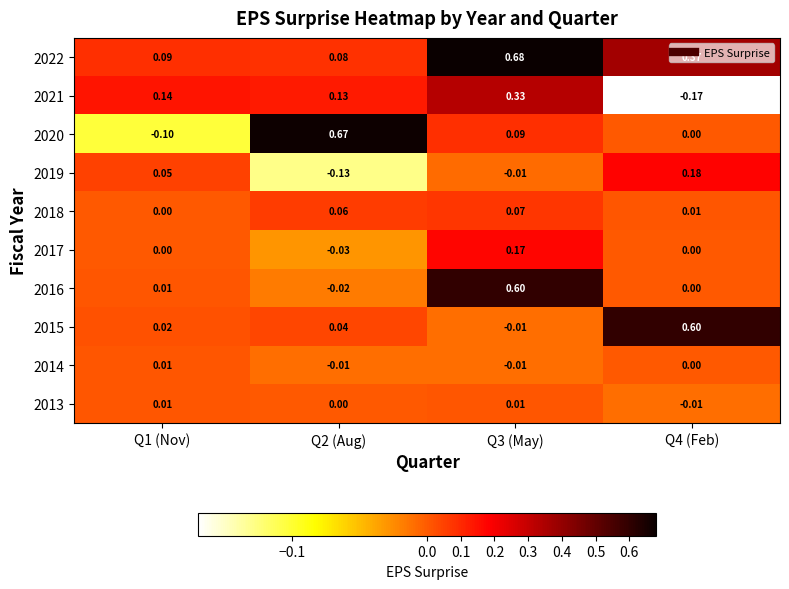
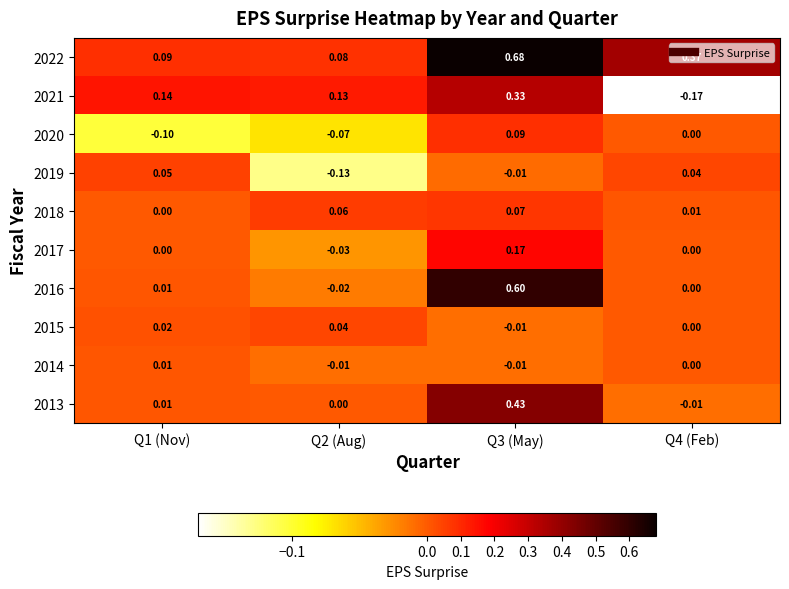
  {
    "2022": {
      "Q1 (Nov)": 0.09,
      "Q2 (Aug)": 0.08,
      "Q3 (May)": 0.68
    },
    "2021": {
      "Q1 (Nov)": 0.14,
      "Q2 (Aug)": 0.13,
      "Q3 (May)": 0.33,
      "Q4 (Feb)": -0.17
    },
    "2020": {
      "Q1 (Nov)": -0.10,
-     "Q2 (Aug)": 0.67,
+     "Q2 (Aug)": -0.07,
      "Q3 (May)": 0.09,
      "Q4 (Feb)": 0.00
    },
    "2019": {
      "Q1 (Nov)": 0.05,
      "Q2 (Aug)": -0.13,
      "Q3 (May)": -0.01,
-     "Q4 (Feb)": 0.18
+     "Q4 (Feb)": 0.04
    },
    "2018": {
      "Q1 (Nov)": 0.00,
      "Q2 (Aug)": 0.06,
      "Q3 (May)": 0.07,
      "Q4 (Feb)": 0.01
    },
    "2017": {
      "Q1 (Nov)": 0.00,
      "Q2 (Aug)": -0.03,
      "Q3 (May)": 0.17,
      "Q4 (Feb)": 0.00
    },
    "2016": {
      "Q1 (Nov)": 0.01,
      "Q2 (Aug)": -0.02,
      "Q3 (May)": 0.60,
      "Q4 (Feb)": 0.00
    },
    "2015": {
      "Q1 (Nov)": 0.02,
      "Q2 (Aug)": 0.04,
      "Q3 (May)": -0.01,
-     "Q4 (Feb)": 0.60
+     "Q4 (Feb)": 0.00
    },
    "2014": {
      "Q1 (Nov)": 0.01,
      "Q2 (Aug)": -0.01,
      "Q3 (May)": -0.01,
      "Q4 (Feb)": 0.00
    },
    "2013": {
      "Q1 (Nov)": 0.01,
      "Q2 (Aug)": 0.00,
-     "Q3 (May)": 0.01,
+     "Q3 (May)": 0.43,
      "Q4 (Feb)": -0.01
    }
  }
